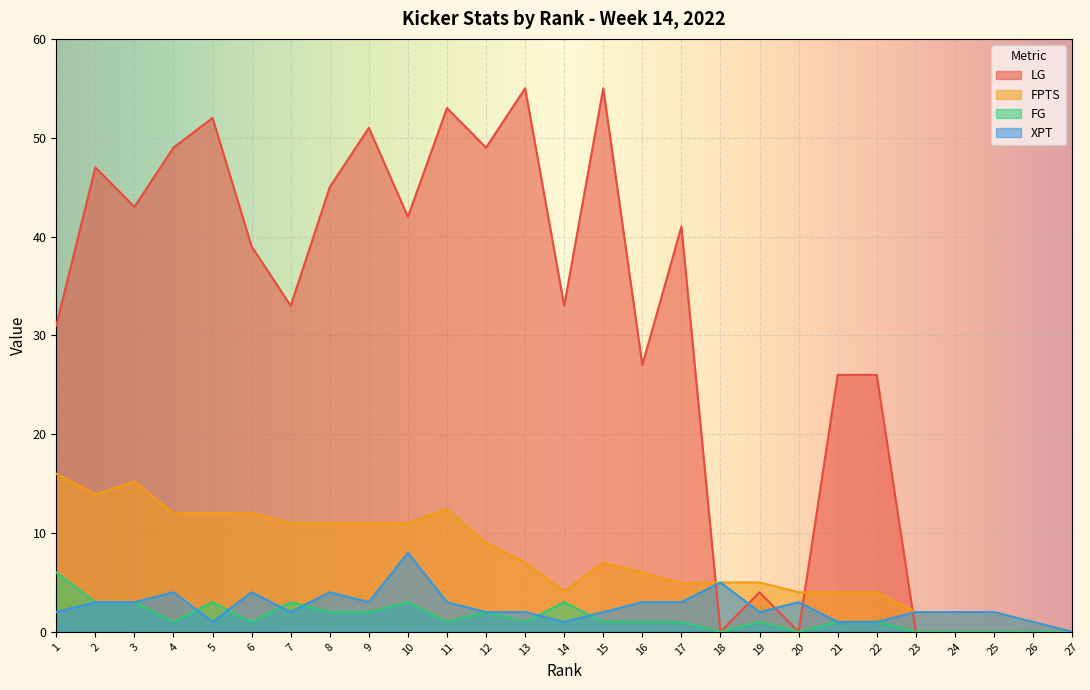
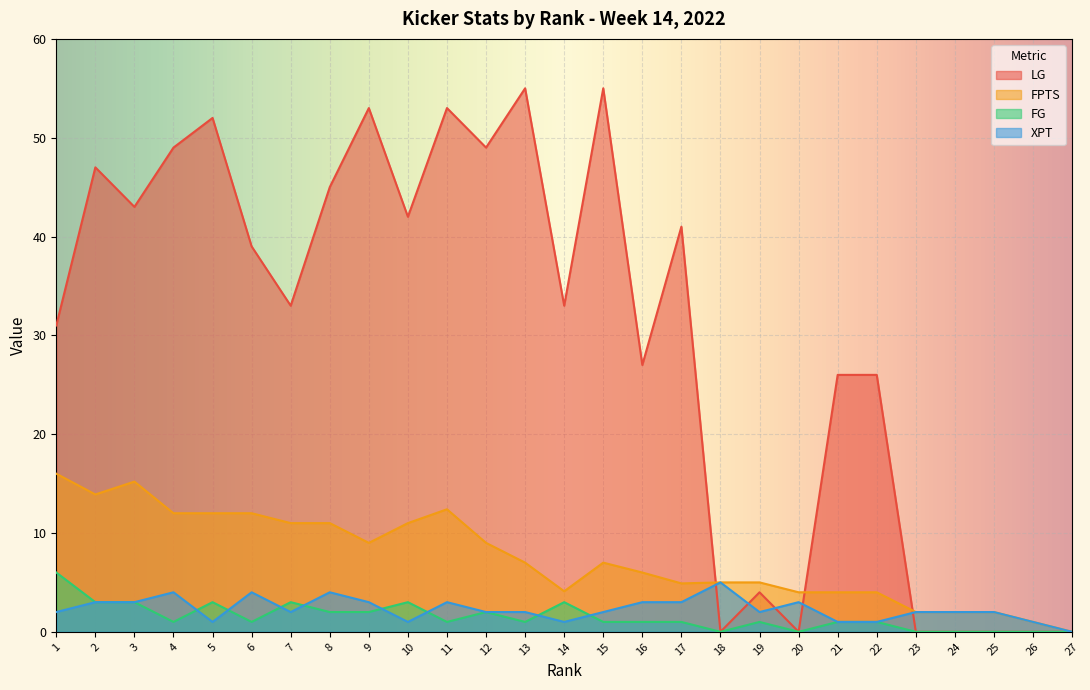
  {
    "LG": {
      "1": 31,
      "2": 47,
      "3": 43,
      "4": 49,
      "5": 52,
      "6": 39,
      "7": 33,
      "8": 45,
-     "9": 51,
+     "9": 53,
      "10": 42,
      "11": 53,
      "12": 49,
      "13": 55,
      "14": 33,
      "15": 55,
      "16": 27,
      "17": 41,
      "19": 4,
      "21": 26,
      "22": 26
    },
    "FPTS": {
      "1": 16,
      "2": 14,
      "3": 15,
      "4": 12,
      "5": 12,
      "6": 12,
      "7": 11,
      "8": 11,
-     "9": 11,
+     "9": 9,
      "10": 11,
      "11": 12,
      "12": 9,
      "13": 7,
      "14": 4,
      "15": 7,
      "16": 6,
      "17": 5,
      "19": 5,
      "20": 4,
      "21": 4,
      "22": 4
    },
    "FG": {
      "1": 6,
      "4": 1,
      "5": 3,
      "6": 1,
      "7": 3,
      "8": 2,
      "9": 2,
      "10": 3,
      "11": 1,
      "13": 1,
      "14": 3,
      "15": 1,
      "16": 1,
      "17": 1,
      "19": 1
    },
    "XPT": {
      "1": 2,
      "4": 4,
      "5": 1,
      "6": 4,
      "7": 2,
      "8": 4,
      "9": 3,
-     "10": 8,
+     "10": 1,
      "11": 3,
      "13": 2,
      "14": 1,
      "15": 2,
      "16": 3,
      "17": 3,
      "19": 2,
      "20": 3
    }
  }
